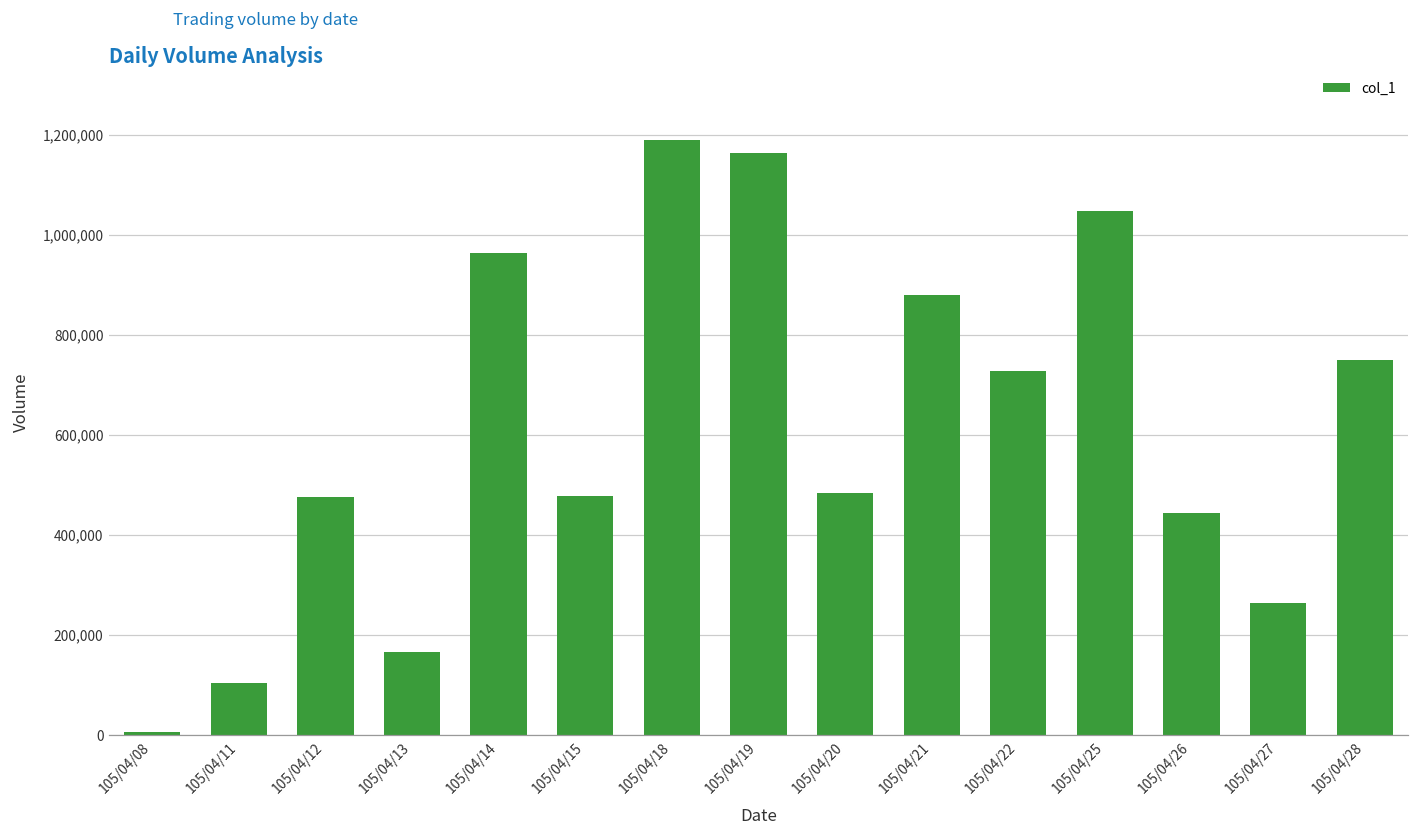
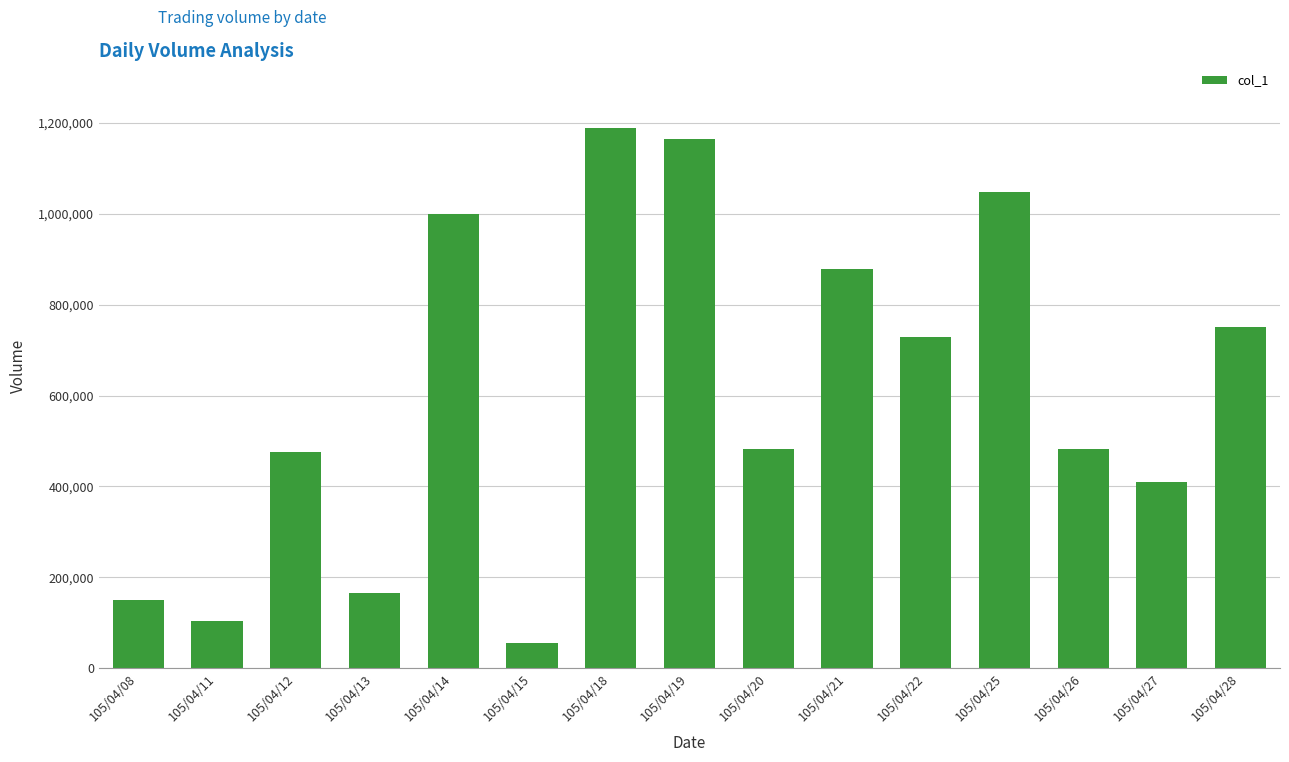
  {
-   "105/04/08": "10,000",
+   "105/04/08": "150,000",
    "105/04/11": "100,000",
    "105/04/12": "480,000",
    "105/04/13": "170,000",
-   "105/04/14": "960,000",
-   "105/04/15": "480,000",
+   "105/04/14": "1,000,000",
+   "105/04/15": "60,000",
    "105/04/18": "1,190,000",
    "105/04/19": "1,160,000",
    "105/04/20": "480,000",
    "105/04/21": "880,000",
    "105/04/22": "730,000",
    "105/04/25": "1,050,000",
-   "105/04/26": "440,000",
-   "105/04/27": "260,000",
+   "105/04/26": "480,000",
+   "105/04/27": "410,000",
    "105/04/28": "750,000"
  }
